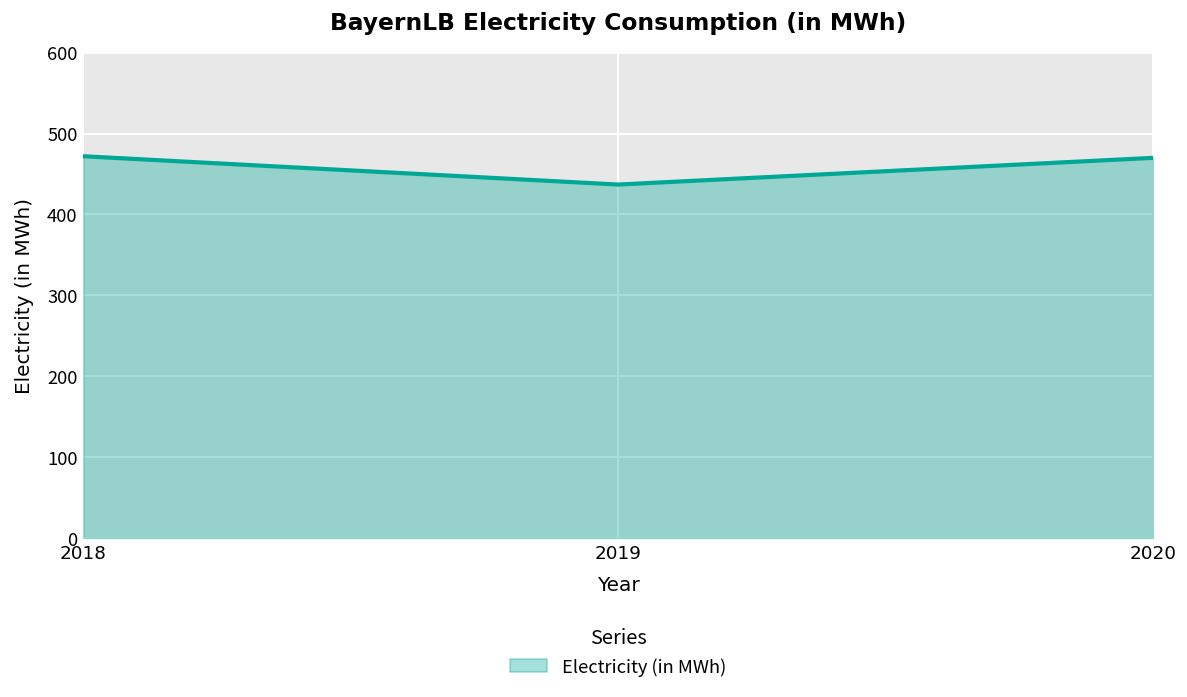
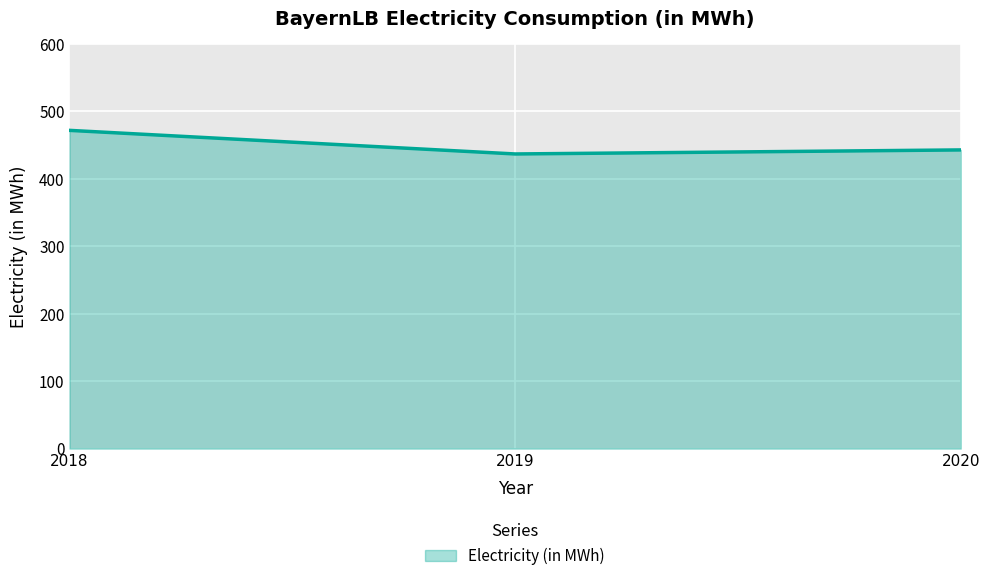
  {
    "2018": 470,
    "2019": 440,
-   "2020": 470
+   "2020": 440
  }
